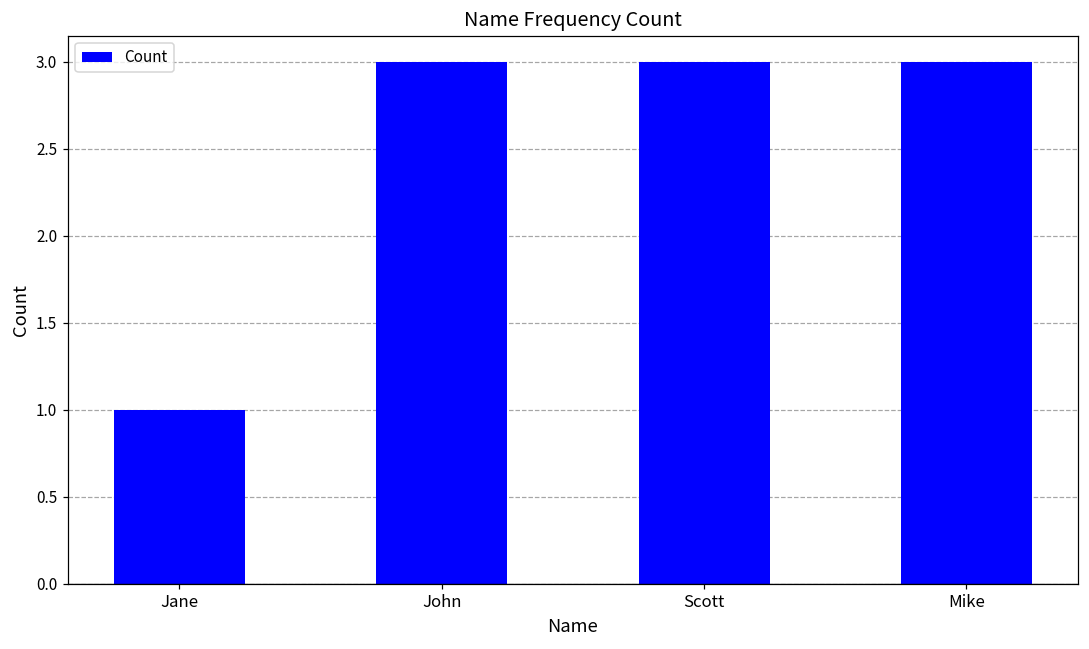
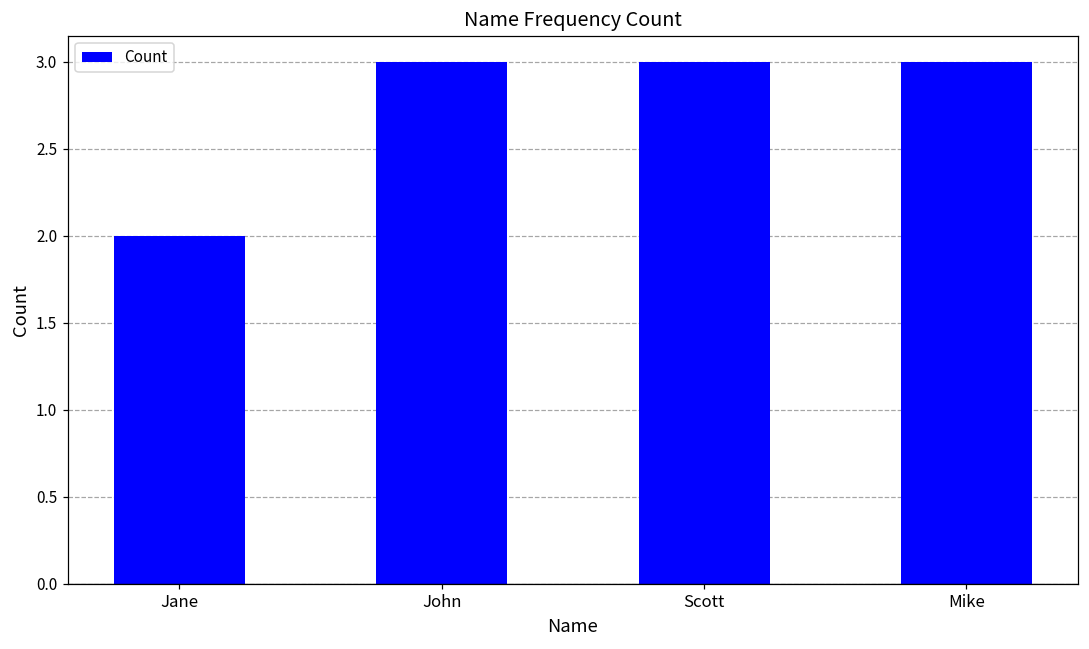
  {
-   "Jane": 1,
+   "Jane": 2,
    "John": 3,
    "Scott": 3,
    "Mike": 3
  }
